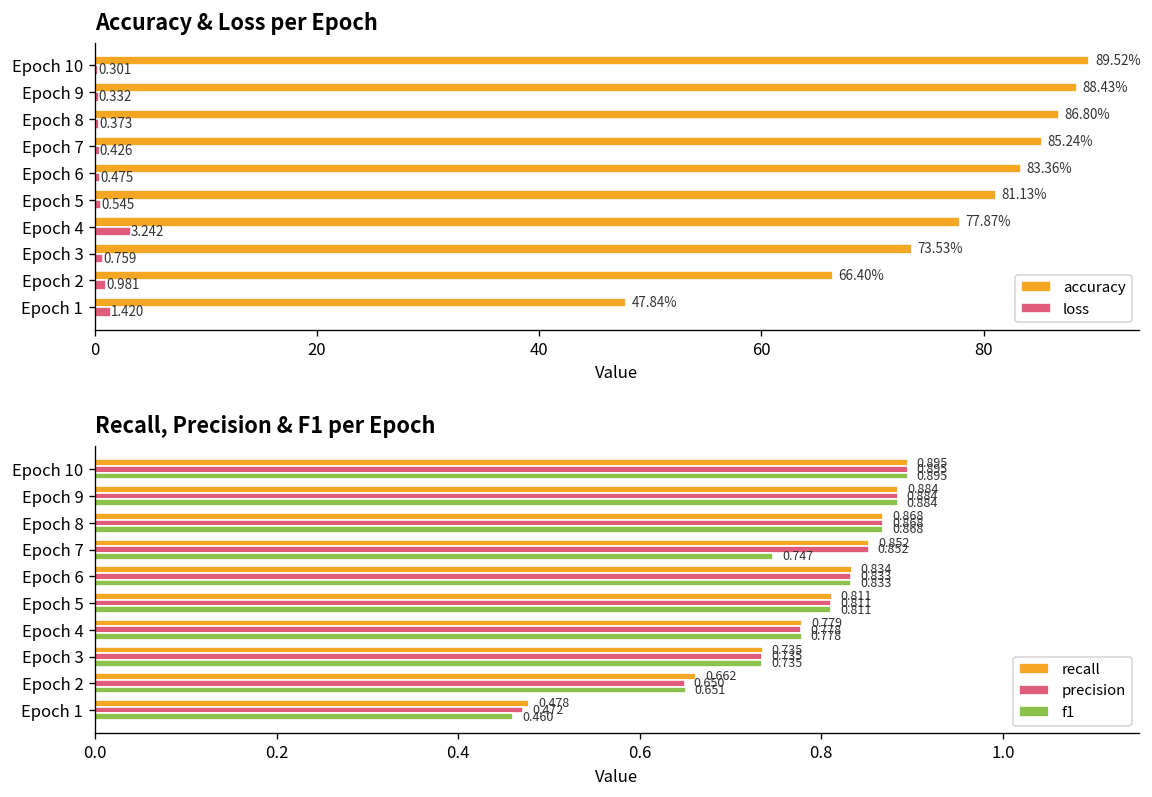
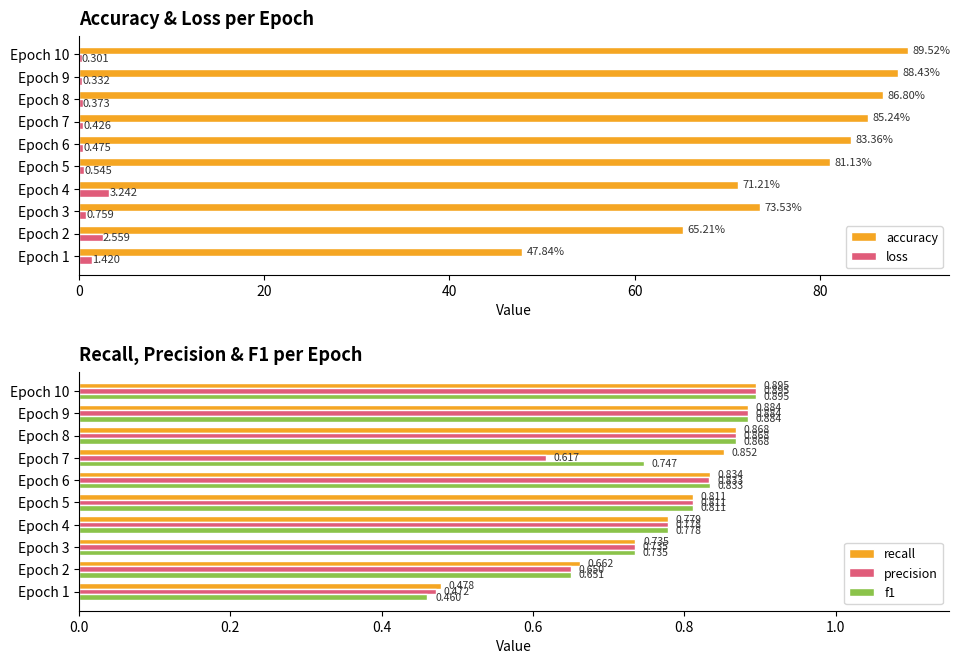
  {
    "Accuracy & Loss per Epoch": {
      "accuracy": {
        "Epoch 10": "89.52%",
        "Epoch 9": "88.43%",
        "Epoch 8": "86.80%",
        "Epoch 7": "85.24%",
        "Epoch 6": "83.36%",
        "Epoch 5": "81.13%",
-       "Epoch 4": "77.87%",
+       "Epoch 4": "71.21%",
        "Epoch 3": "73.53%",
-       "Epoch 2": "66.40%",
+       "Epoch 2": "65.21%",
        "Epoch 1": "47.84%"
      },
      "loss": {
        "Epoch 10": "0.301",
        "Epoch 9": "0.332",
        "Epoch 8": "0.373",
        "Epoch 7": "0.426",
        "Epoch 6": "0.475",
        "Epoch 5": "0.545",
        "Epoch 4": "3.242",
        "Epoch 3": "0.759",
-       "Epoch 2": "0.981",
+       "Epoch 2": "2.559",
        "Epoch 1": "1.420"
      }
    },
    "Recall, Precision & F1 per Epoch": {
      "recall": {
        "Epoch 7": "0.852"
      },
      "precision": {
-       "Epoch 7": "0.852"
+       "Epoch 7": "0.617"
      },
      "f1": {
        "Epoch 7": "0.747"
      }
    }
  }
